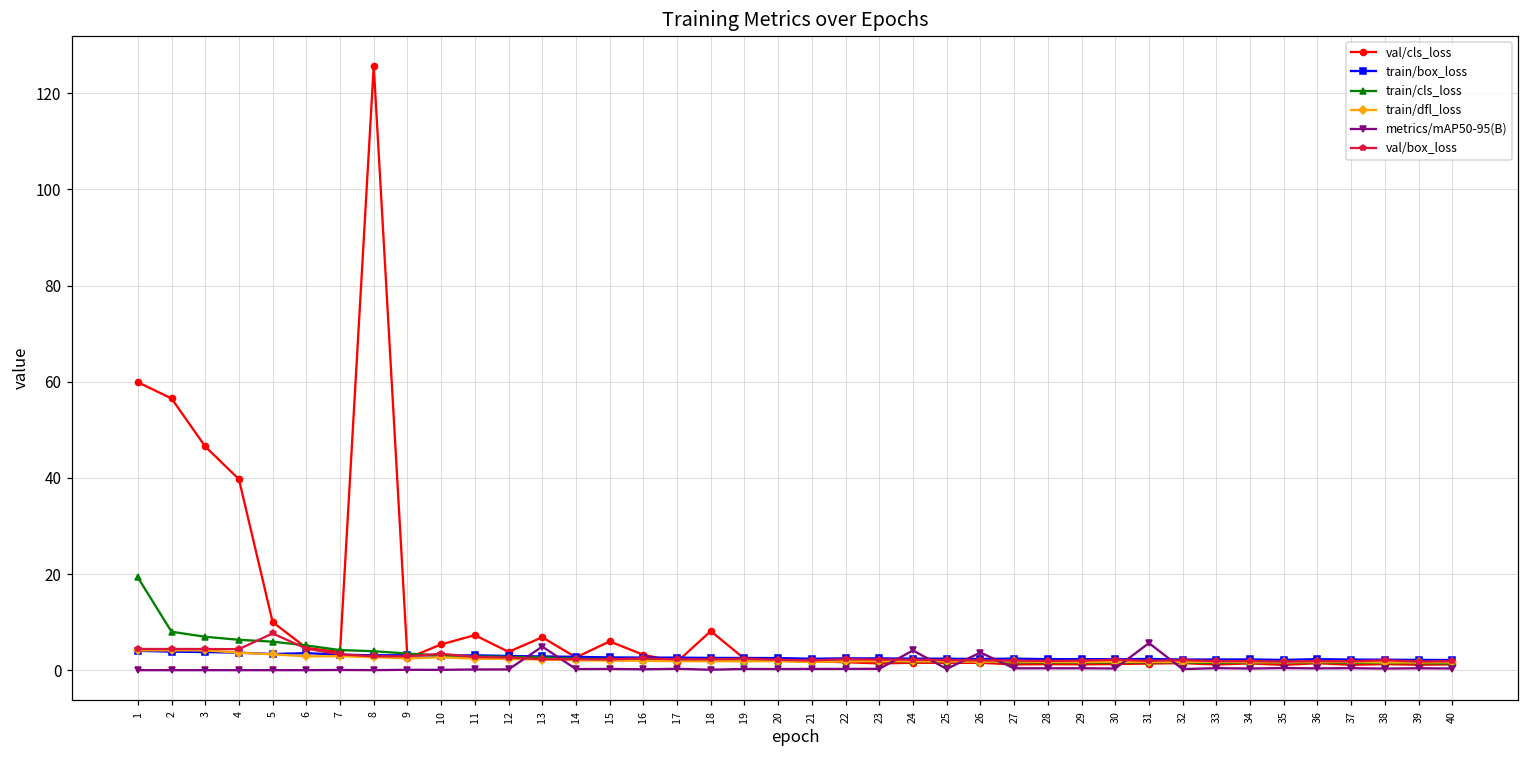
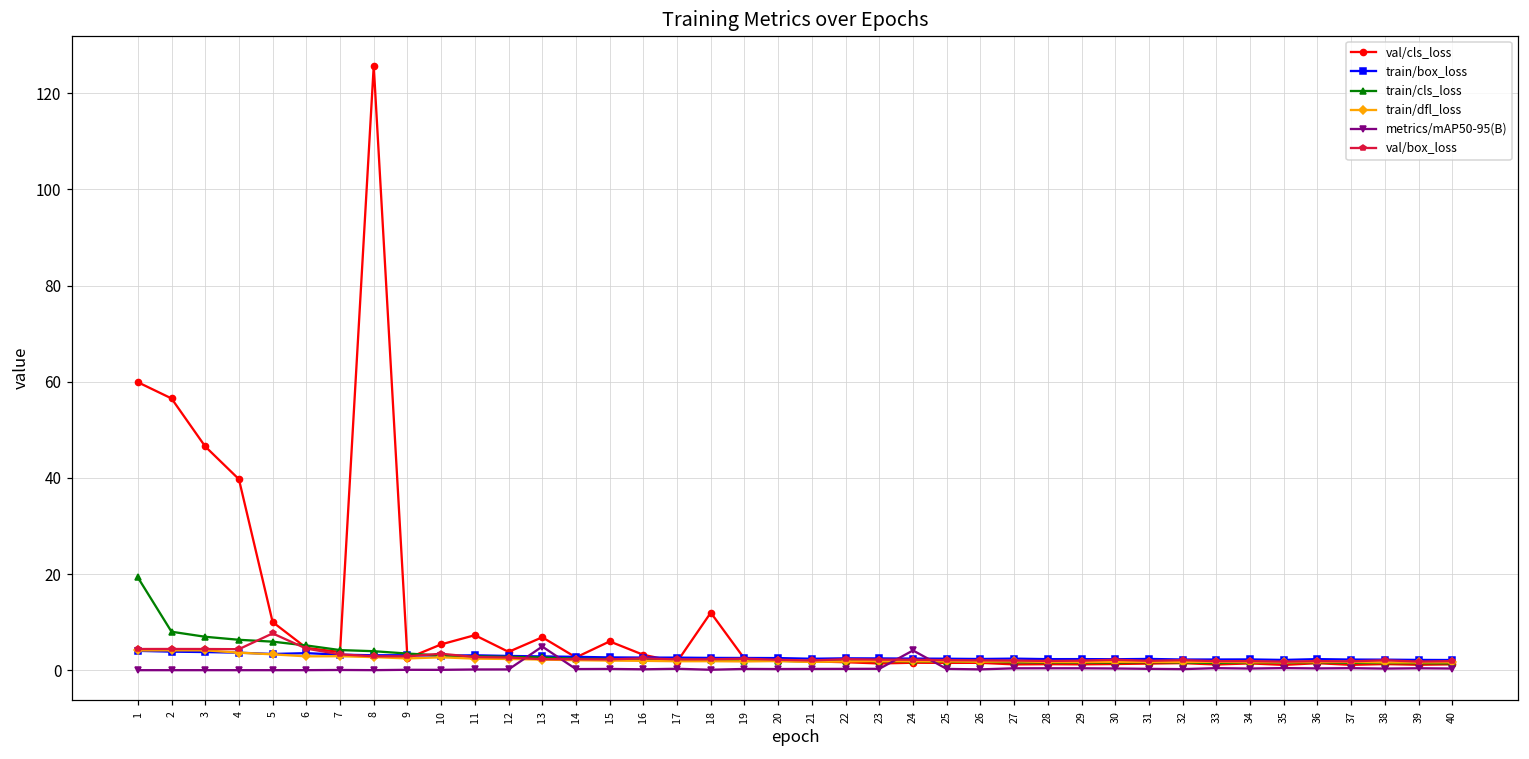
  {
    "val/cls_loss": {
      "1": 60,
      "2": 57,
      "3": 47,
      "4": 40,
      "5": 10,
      "8": 126,
      "10": 5,
      "11": 7,
      "12": 4,
      "13": 7,
      "15": 6,
-     "18": 8
+     "18": 12
    },
    "train/box_loss": {
      "6": 4
    },
    "train/cls_loss": {
      "1": 19,
      "2": 8,
      "3": 7,
      "4": 6,
      "5": 6,
      "8": 4
    },
    "train/dfl_loss": {
      "6": 3
    },
    "metrics/mAP50-95(B)": {
      "1": 0,
      "2": 0,
      "3": 0,
      "4": 0,
      "5": 0,
      "6": 0,
      "7": 0,
      "8": 0,
      "9": 0,
      "10": 0,
      "11": 0,
      "12": 0,
      "13": 5,
      "14": 0,
      "15": 0,
      "16": 0,
      "17": 0,
      "18": 0,
      "19": 0,
      "20": 0,
      "21": 0,
      "22": 0,
      "23": 0,
      "24": 4,
      "25": 0,
-     "26": 4,
+     "26": 0,
      "27": 0,
      "28": 0,
      "29": 0,
      "30": 0,
-     "31": 6,
+     "31": 0,
      "32": 0,
      "33": 0,
      "34": 0,
      "35": 0,
      "36": 0,
      "37": 0,
      "38": 0,
      "39": 0,
      "40": 0
    },
    "val/box_loss": {
      "4": 4,
      "5": 8
    }
  }
